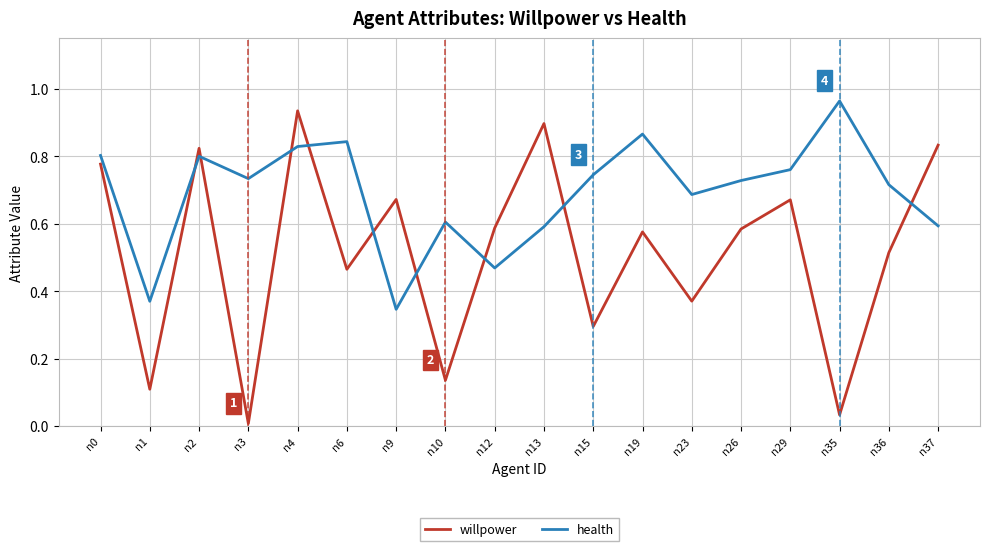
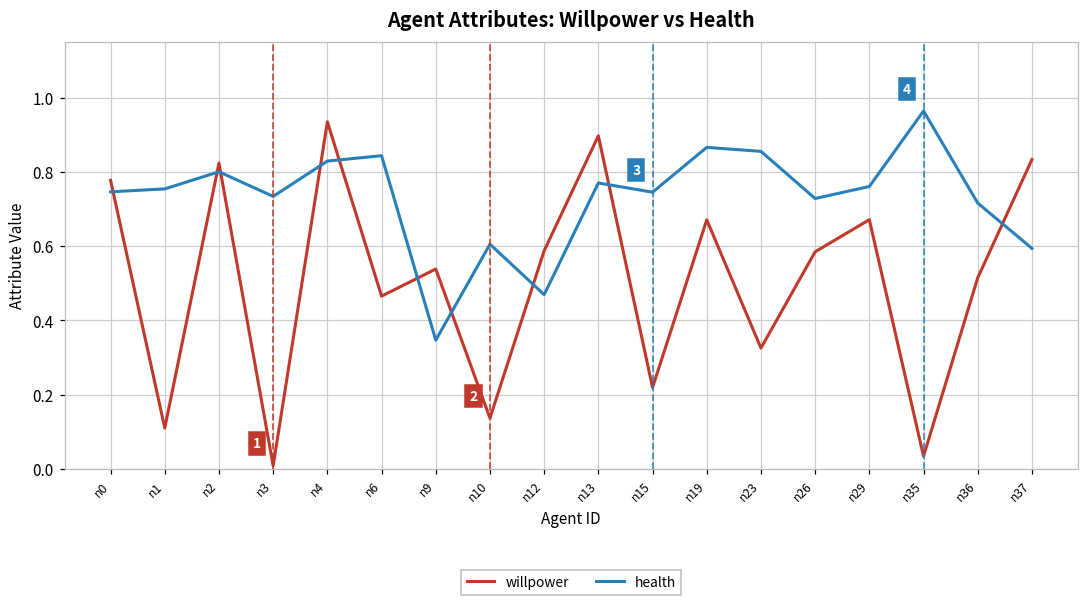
  {
    "willpower": {
      "n0": 0.78,
      "n1": 0.11,
      "n2": 0.82,
      "n4": 0.93,
      "n6": 0.47,
-     "n9": 0.67,
+     "n9": 0.54,
      "n12": 0.59,
      "n13": 0.90,
-     "n15": 0.30,
-     "n19": 0.58,
-     "n23": 0.37,
+     "n15": 0.22,
+     "n19": 0.67,
+     "n23": 0.33,
      "n26": 0.58,
      "n29": 0.67,
      "n35": 0.03,
      "n36": 0.51,
      "n37": 0.83
    },
    "health": {
-     "n0": 0.80,
-     "n1": 0.37,
+     "n0": 0.75,
+     "n1": 0.75,
      "n2": 0.80,
      "n3": 0.73,
      "n4": 0.83,
      "n6": 0.84,
      "n9": 0.35,
      "n10": 0.61,
      "n12": 0.47,
-     "n13": 0.59,
+     "n13": 0.77,
      "n19": 0.87,
-     "n23": 0.69,
+     "n23": 0.86,
      "n26": 0.73,
      "n29": 0.76,
      "n36": 0.72,
      "n37": 0.59
    }
  }
